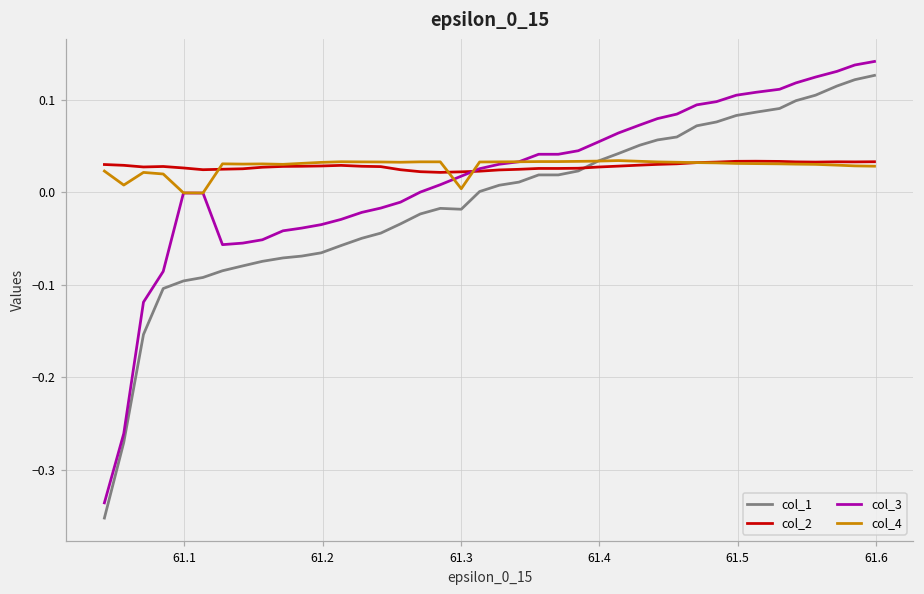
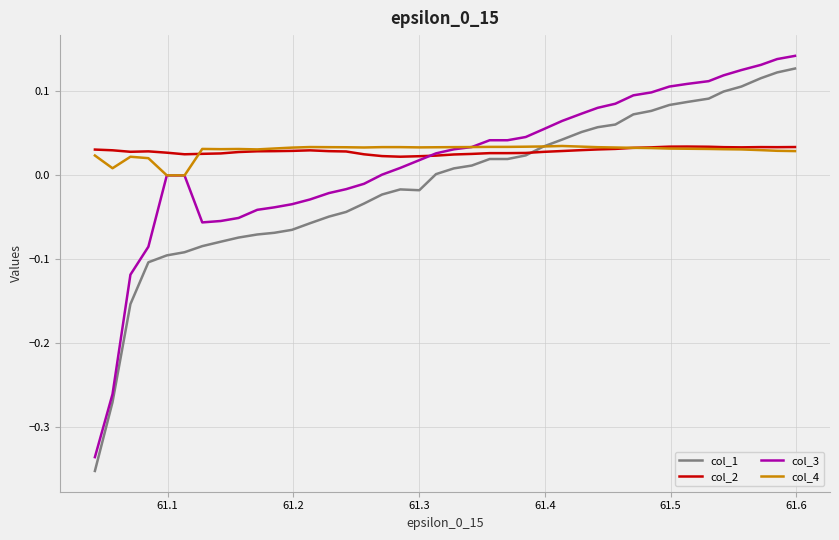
  {
    "col_1": {
      "61.3": -0.02
    },
    "col_2": {
      "61.3": 0.02
    },
    "col_3": {
      "61.3": 0.02
    },
    "col_4": {
-     "61.3": 0.00
+     "61.3": 0.03
    }
  }
